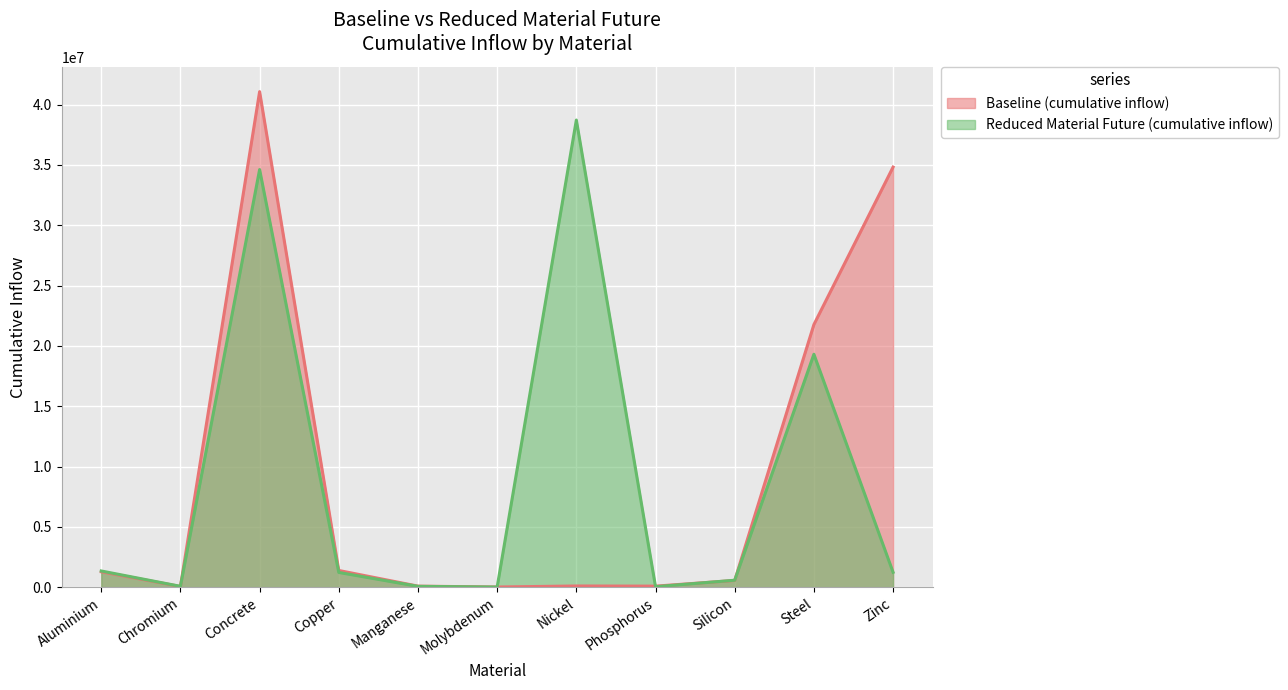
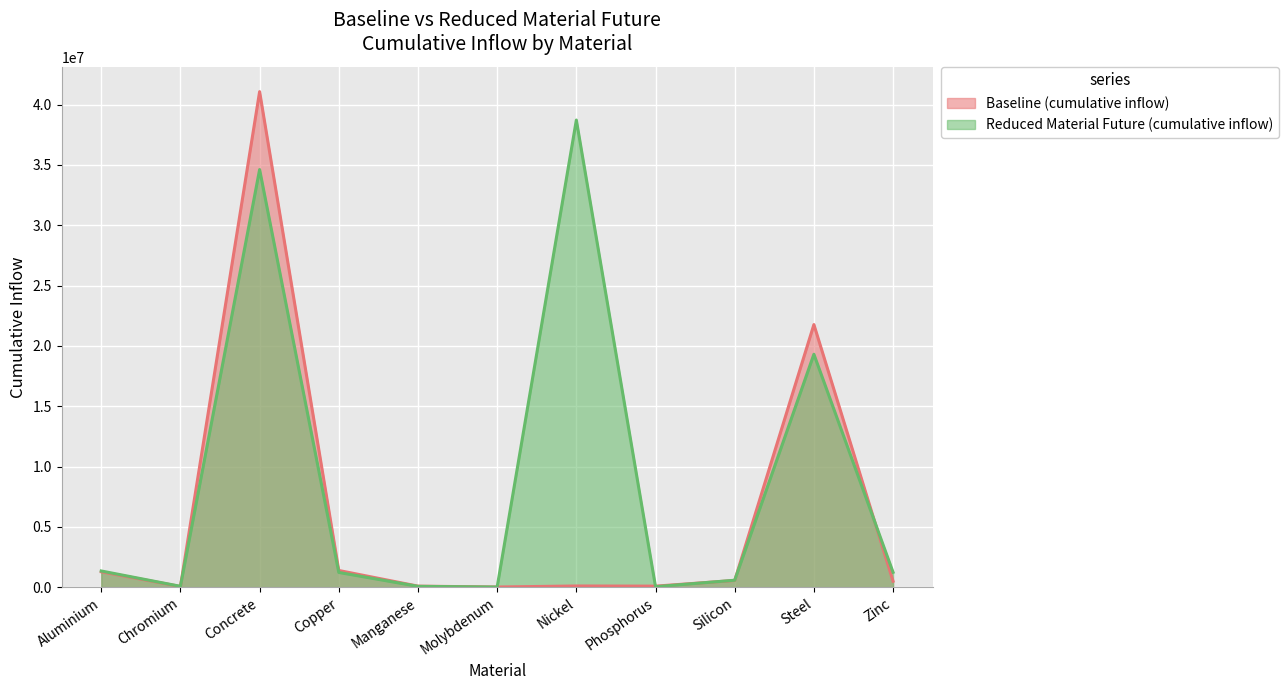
  {
    "Baseline (cumulative inflow)": {
      "Concrete": 41100000,
      "Nickel": 100000,
      "Steel": 21800000,
-     "Zinc": 34800000
+     "Zinc": 500000
    },
    "Reduced Material Future (cumulative inflow)": {
      "Concrete": 34600000,
      "Nickel": 38700000,
      "Steel": 19300000,
      "Zinc": 1200000
    }
  }
